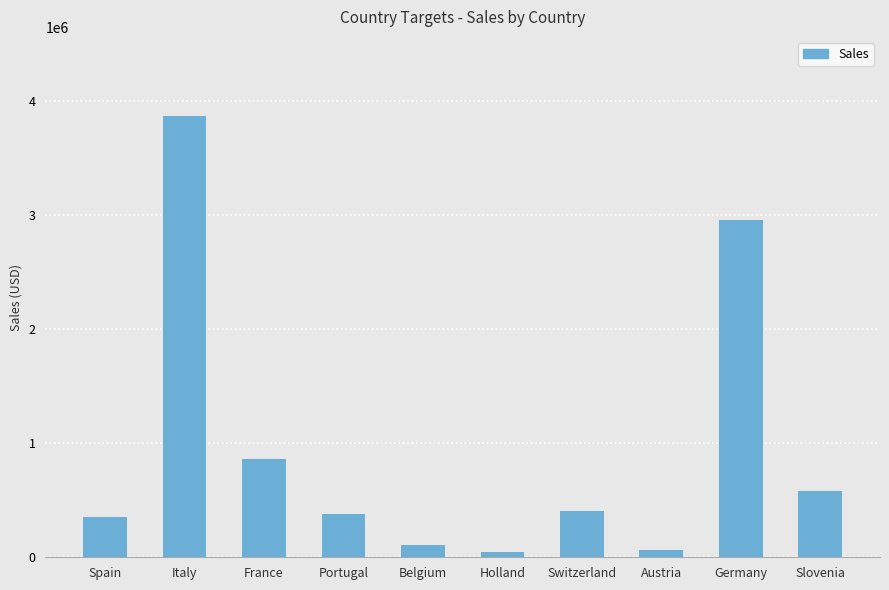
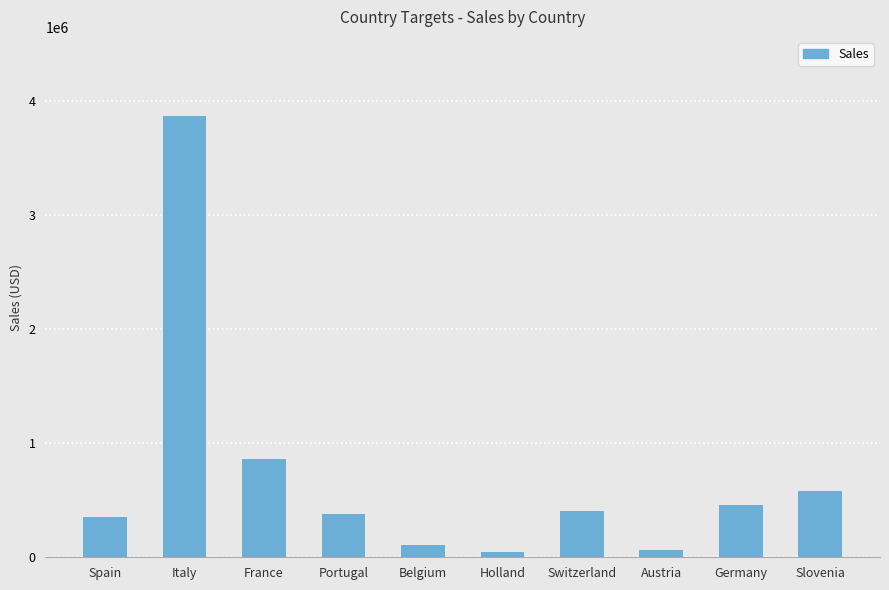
  {
    "Spain": 350000,
    "Italy": 3870000,
    "France": 860000,
    "Portugal": 380000,
    "Belgium": 110000,
    "Holland": 40000,
    "Switzerland": 400000,
    "Austria": 60000,
-   "Germany": 2960000,
+   "Germany": 450000,
    "Slovenia": 580000
  }
